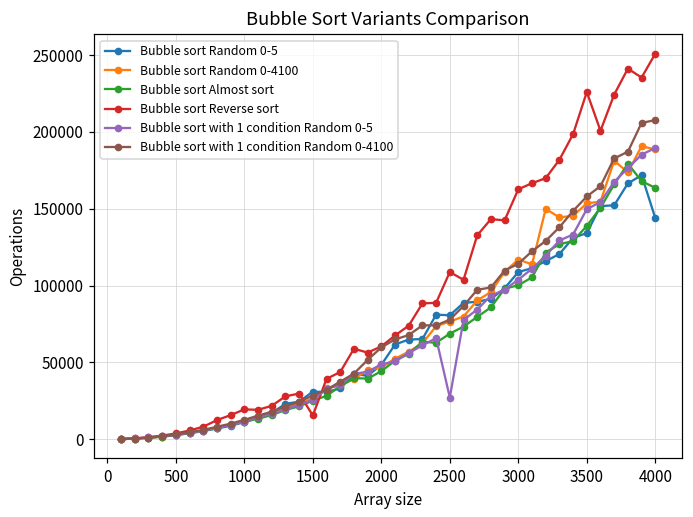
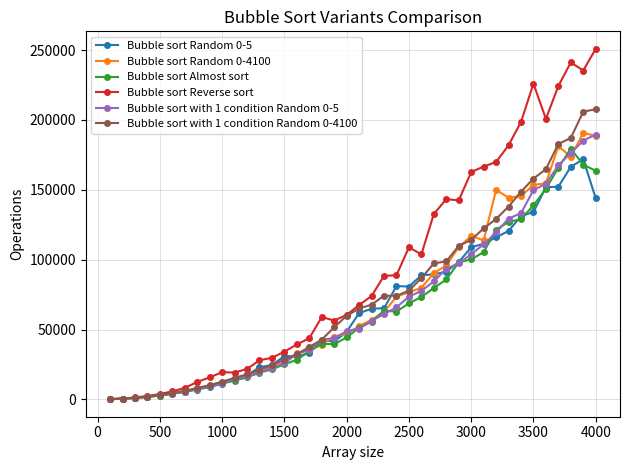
  {
    "Bubble sort Random 0-5": {
      "1500": 31000,
      "2500": 81000,
      "3000": 109000,
      "3500": 134000,
      "4000": 144000
    },
    "Bubble sort Random 0-4100": {
      "3000": 117000,
      "3500": 154000
    },
    "Bubble sort Almost sort": {
      "2000": 44000,
      "2500": 69000,
      "3000": 100000,
      "3500": 139000,
      "4000": 164000
    },
    "Bubble sort Reverse sort": {
      "1000": 19000,
-     "1500": 16000,
+     "1500": 34000,
      "2500": 109000,
      "3000": 163000,
      "3500": 226000,
      "4000": 251000
    },
    "Bubble sort with 1 condition Random 0-5": {
-     "2500": 27000,
+     "2500": 73000,
      "3000": 104000,
      "3500": 150000
    },
    "Bubble sort with 1 condition Random 0-4100": {
      "1500": 28000,
      "3000": 114000,
      "3500": 158000,
      "4000": 208000
    }
  }
